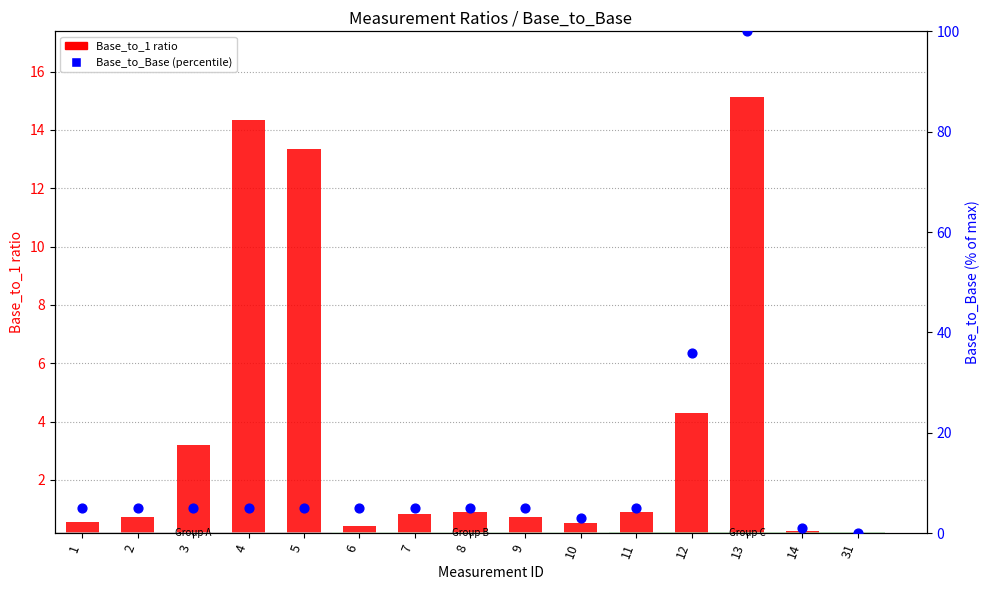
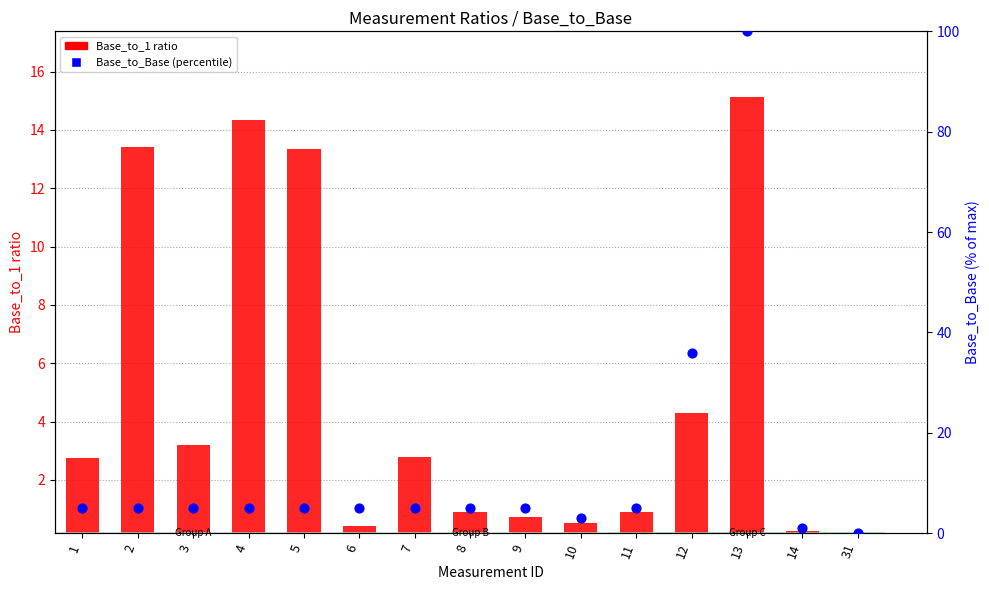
  {
    "Base_to_1 ratio": {
-     "1": 0.6,
-     "2": 0.7,
+     "1": 2.8,
+     "2": 13.4,
      "3": 3.2,
      "4": 14.3,
      "5": 13.3,
      "6": 0.4,
-     "7": 0.8,
+     "7": 2.8,
      "8": 0.9,
      "9": 0.7,
      "10": 0.5,
      "11": 0.9,
      "12": 4.3,
      "13": 15.1,
      "14": 0.2,
      "31": 0.1
    }
  }
